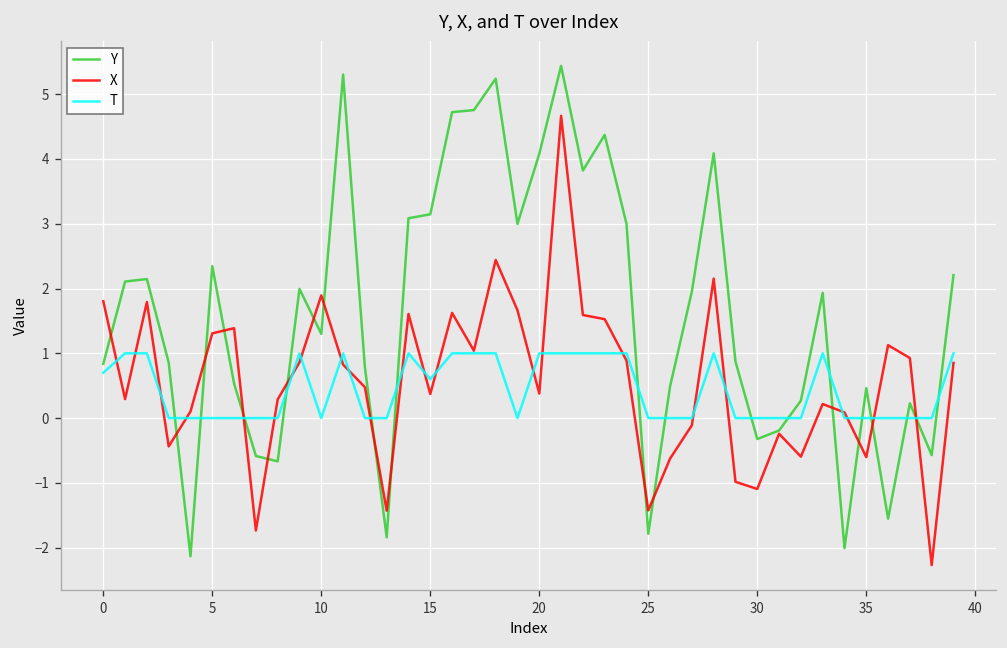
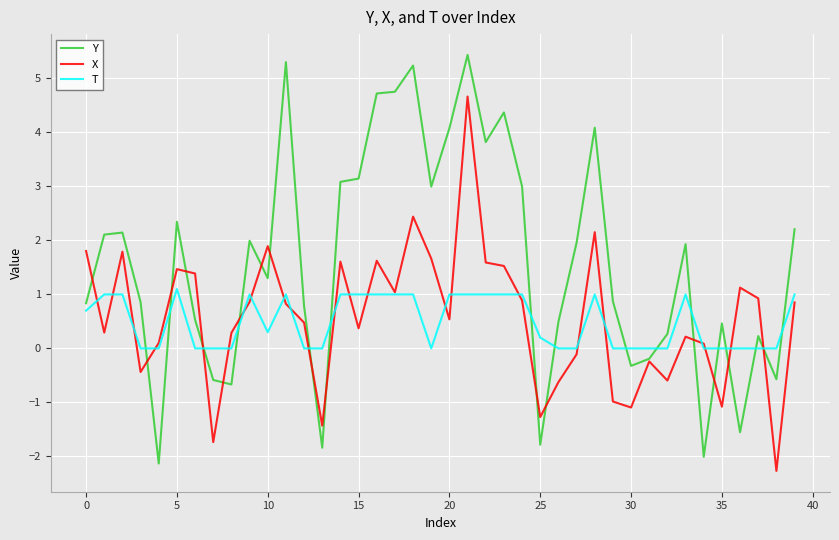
  {
    "Y": {
      "0": 0.8,
      "5": 2.3,
      "10": 1.3,
      "15": 3.1,
      "20": 4.1,
      "25": -1.8,
      "30": -0.3,
      "35": 0.5
    },
    "X": {
      "0": 1.8,
-     "5": 1.3,
+     "5": 1.5,
      "10": 1.9,
      "15": 0.4,
-     "20": 0.4,
-     "25": -1.4,
+     "20": 0.5,
+     "25": -1.3,
      "30": -1.1,
-     "35": -0.6
+     "35": -1.1
    },
    "T": {
      "0": 0.7,
-     "5": 0.0,
-     "10": 0.0,
-     "15": 0.6,
+     "5": 1.1,
+     "10": 0.3,
+     "15": 1.0,
      "20": 1.0,
-     "25": 0.0,
+     "25": 0.2,
      "30": 0.0,
      "35": 0.0
    }
  }
